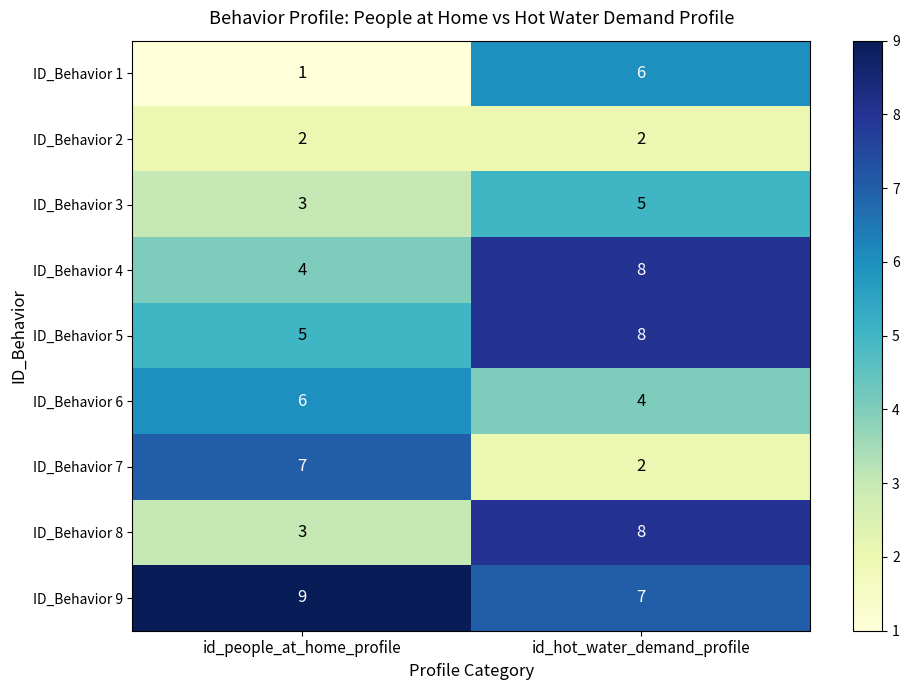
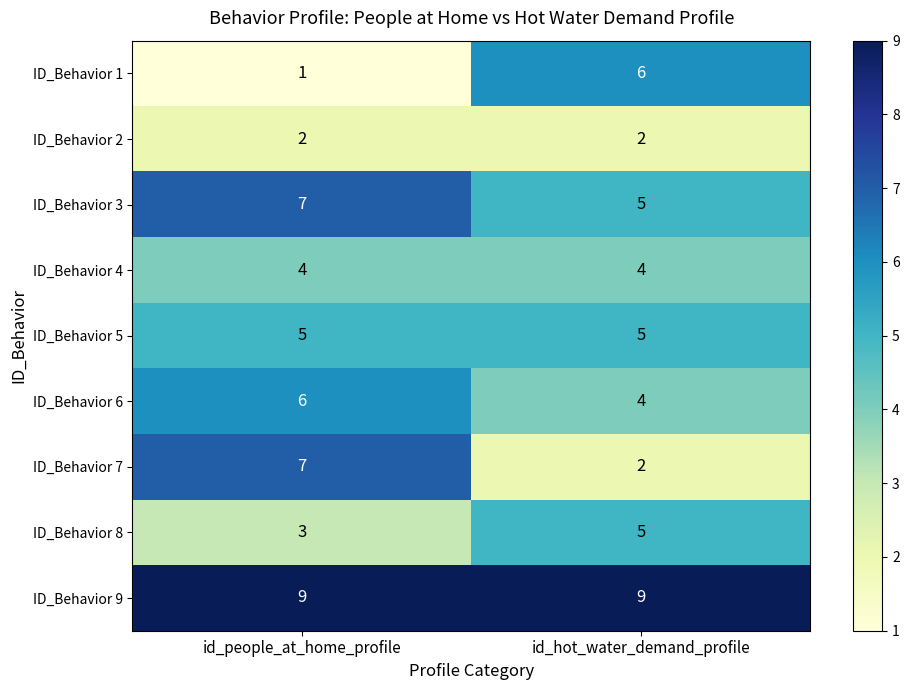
  {
    "ID_Behavior 1": {
      "id_people_at_home_profile": 1,
      "id_hot_water_demand_profile": 6
    },
    "ID_Behavior 2": {
      "id_people_at_home_profile": 2,
      "id_hot_water_demand_profile": 2
    },
    "ID_Behavior 3": {
-     "id_people_at_home_profile": 3,
+     "id_people_at_home_profile": 7,
      "id_hot_water_demand_profile": 5
    },
    "ID_Behavior 4": {
      "id_people_at_home_profile": 4,
-     "id_hot_water_demand_profile": 8
+     "id_hot_water_demand_profile": 4
    },
    "ID_Behavior 5": {
      "id_people_at_home_profile": 5,
-     "id_hot_water_demand_profile": 8
+     "id_hot_water_demand_profile": 5
    },
    "ID_Behavior 6": {
      "id_people_at_home_profile": 6,
      "id_hot_water_demand_profile": 4
    },
    "ID_Behavior 7": {
      "id_people_at_home_profile": 7,
      "id_hot_water_demand_profile": 2
    },
    "ID_Behavior 8": {
      "id_people_at_home_profile": 3,
-     "id_hot_water_demand_profile": 8
+     "id_hot_water_demand_profile": 5
    },
    "ID_Behavior 9": {
      "id_people_at_home_profile": 9,
-     "id_hot_water_demand_profile": 7
+     "id_hot_water_demand_profile": 9
    }
  }
